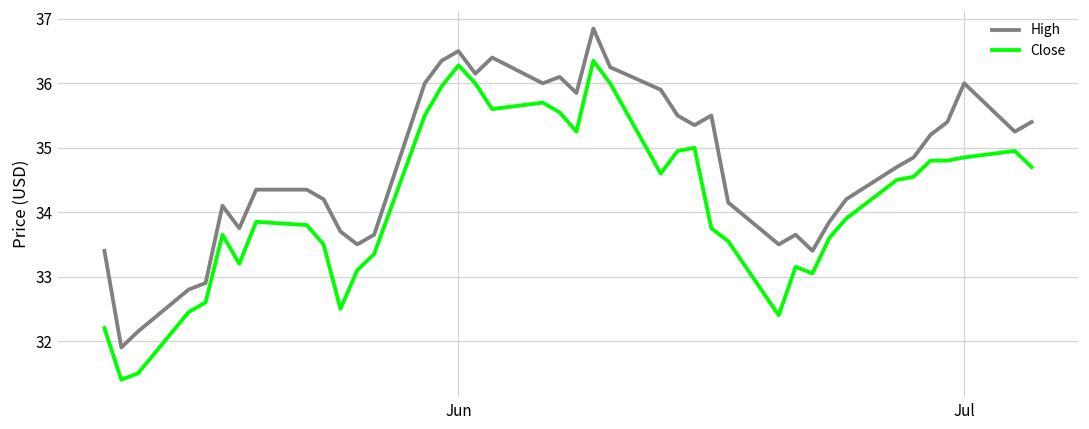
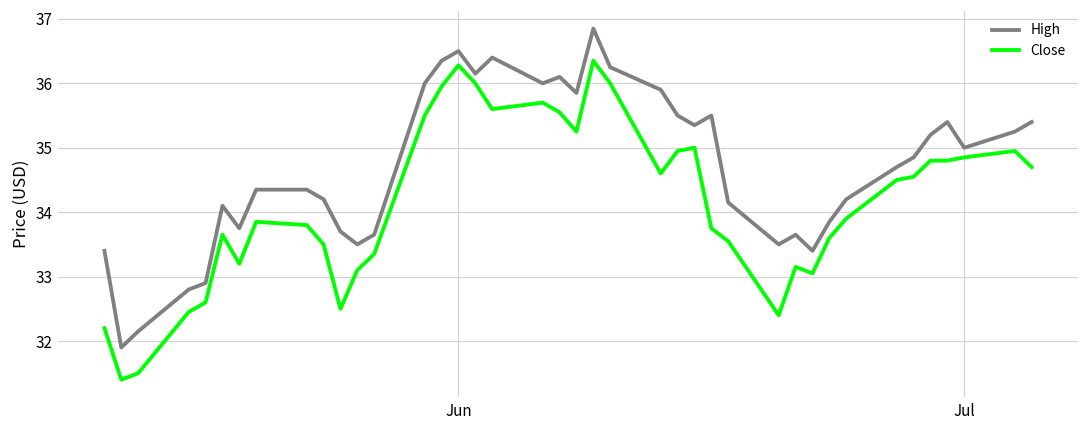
  {
    "High": {
      "Jun": 36.5,
-     "Jul": 36
+     "Jul": 35
    },
    "Close": {
      "Jun": 36.3,
      "Jul": 34.9
    }
  }
